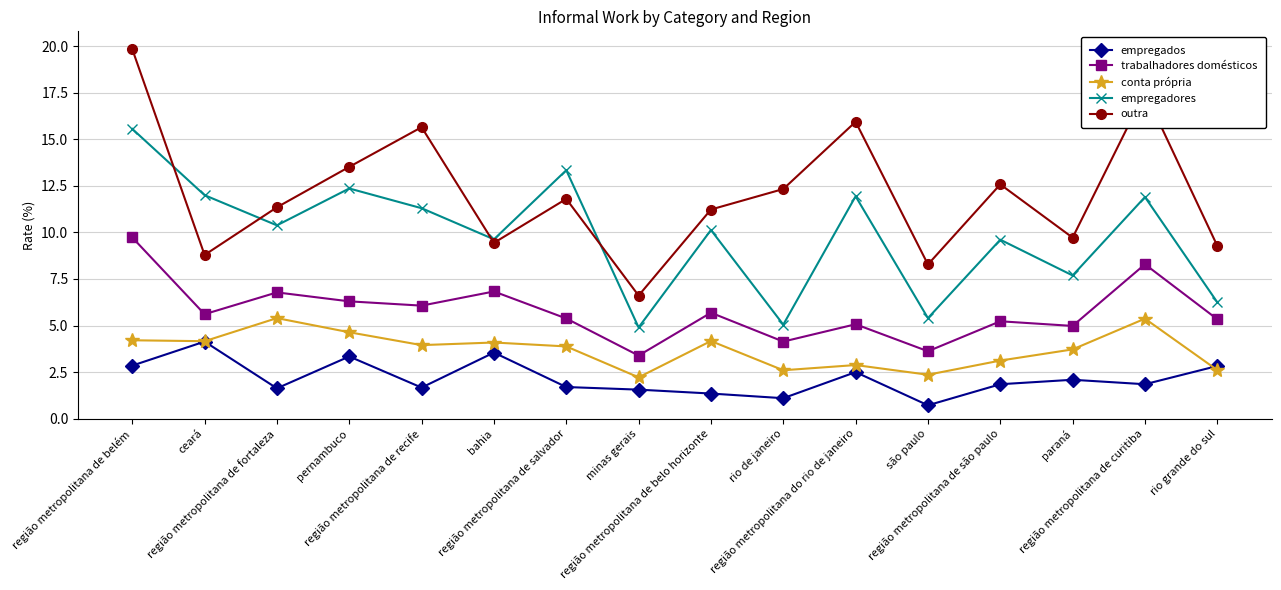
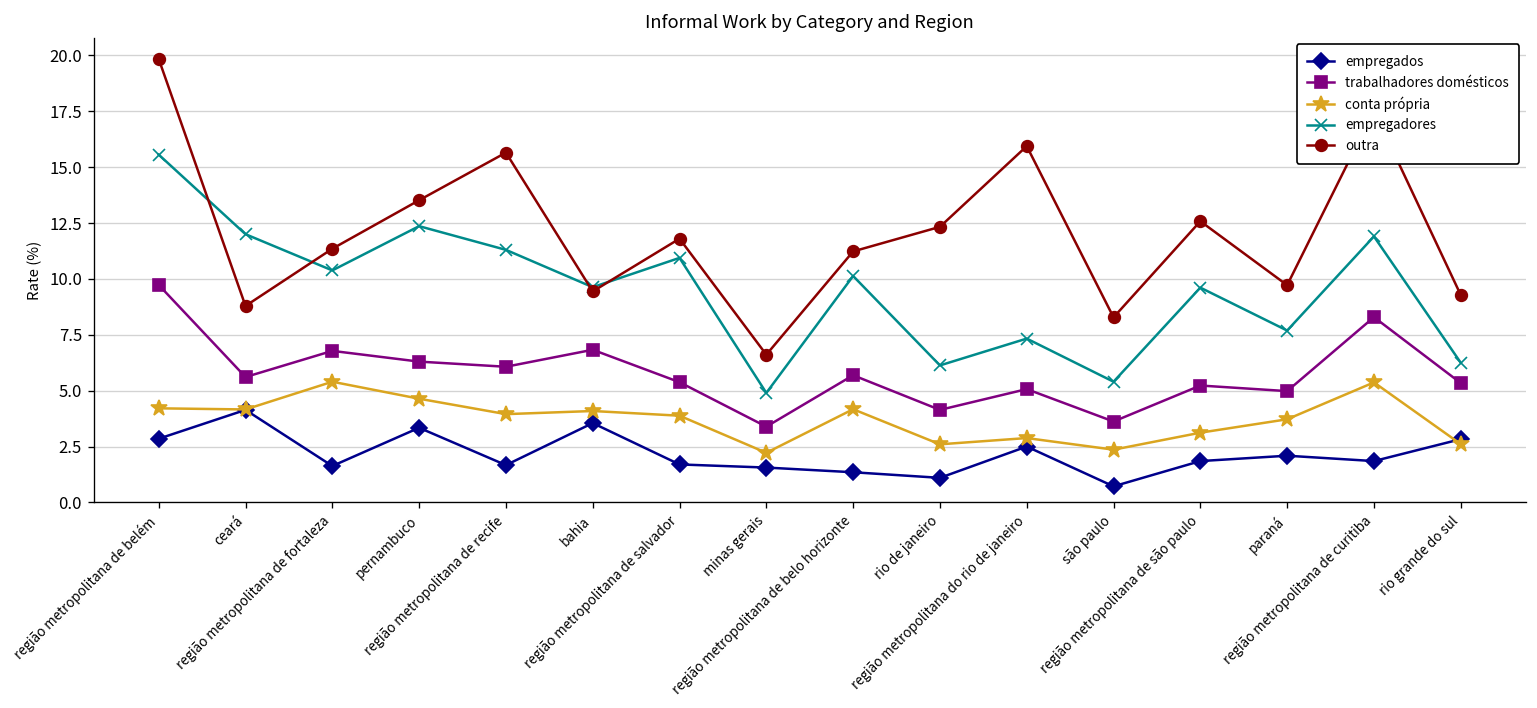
  {
    "empregados": {
      "região metropolitana de belém": 2.9,
      "região metropolitana de fortaleza": 1.6,
      "pernambuco": 3.3,
      "região metropolitana de recife": 1.7,
      "bahia": 3.6,
      "região metropolitana de salvador": 1.7,
      "minas gerais": 1.6,
      "região metropolitana de belo horizonte": 1.4,
      "rio de janeiro": 1.1,
      "região metropolitana do rio de janeiro": 2.5,
      "são paulo": 0.7,
      "região metropolitana de são paulo": 1.9,
      "paraná": 2.1,
      "região metropolitana de curitiba": 1.9,
      "rio grande do sul": 2.8
    },
    "trabalhadores domésticos": {
      "região metropolitana de belém": 9.7,
      "ceará": 5.6,
      "região metropolitana de fortaleza": 6.8,
      "pernambuco": 6.3,
      "região metropolitana de recife": 6.1,
      "bahia": 6.8,
      "região metropolitana de salvador": 5.4,
      "minas gerais": 3.4,
      "região metropolitana de belo horizonte": 5.7,
      "rio de janeiro": 4.1,
      "região metropolitana do rio de janeiro": 5.1,
      "são paulo": 3.6,
      "região metropolitana de são paulo": 5.2,
      "paraná": 5.0,
      "região metropolitana de curitiba": 8.3,
      "rio grande do sul": 5.3
    },
    "conta própria": {
      "região metropolitana de belém": 4.2,
      "região metropolitana de fortaleza": 5.4,
      "pernambuco": 4.6,
      "região metropolitana de recife": 4.0,
      "bahia": 4.1,
      "região metropolitana de salvador": 3.9,
      "minas gerais": 2.2,
      "região metropolitana de belo horizonte": 4.2,
      "rio de janeiro": 2.6,
      "região metropolitana do rio de janeiro": 2.9,
      "são paulo": 2.4,
      "região metropolitana de são paulo": 3.1,
      "paraná": 3.7,
      "região metropolitana de curitiba": 5.4,
      "rio grande do sul": 2.6
    },
    "empregadores": {
      "região metropolitana de belém": 15.6,
      "ceará": 12.0,
      "região metropolitana de fortaleza": 10.4,
      "pernambuco": 12.4,
      "região metropolitana de recife": 11.3,
      "bahia": 9.6,
-     "região metropolitana de salvador": 13.3,
+     "região metropolitana de salvador": 10.9,
      "minas gerais": 4.9,
      "região metropolitana de belo horizonte": 10.1,
-     "rio de janeiro": 5.1,
-     "região metropolitana do rio de janeiro": 11.9,
+     "rio de janeiro": 6.1,
+     "região metropolitana do rio de janeiro": 7.3,
      "são paulo": 5.4,
      "região metropolitana de são paulo": 9.6,
      "paraná": 7.7,
      "região metropolitana de curitiba": 11.9,
      "rio grande do sul": 6.3
    },
    "outra": {
      "região metropolitana de belém": 19.8,
      "ceará": 8.8,
      "região metropolitana de fortaleza": 11.4,
      "pernambuco": 13.5,
      "região metropolitana de recife": 15.7,
      "bahia": 9.4,
      "região metropolitana de salvador": 11.8,
      "minas gerais": 6.6,
      "região metropolitana de belo horizonte": 11.2,
      "rio de janeiro": 12.3,
      "região metropolitana do rio de janeiro": 15.9,
      "são paulo": 8.3,
      "região metropolitana de são paulo": 12.6,
      "paraná": 9.7,
      "rio grande do sul": 9.3
    }
  }
